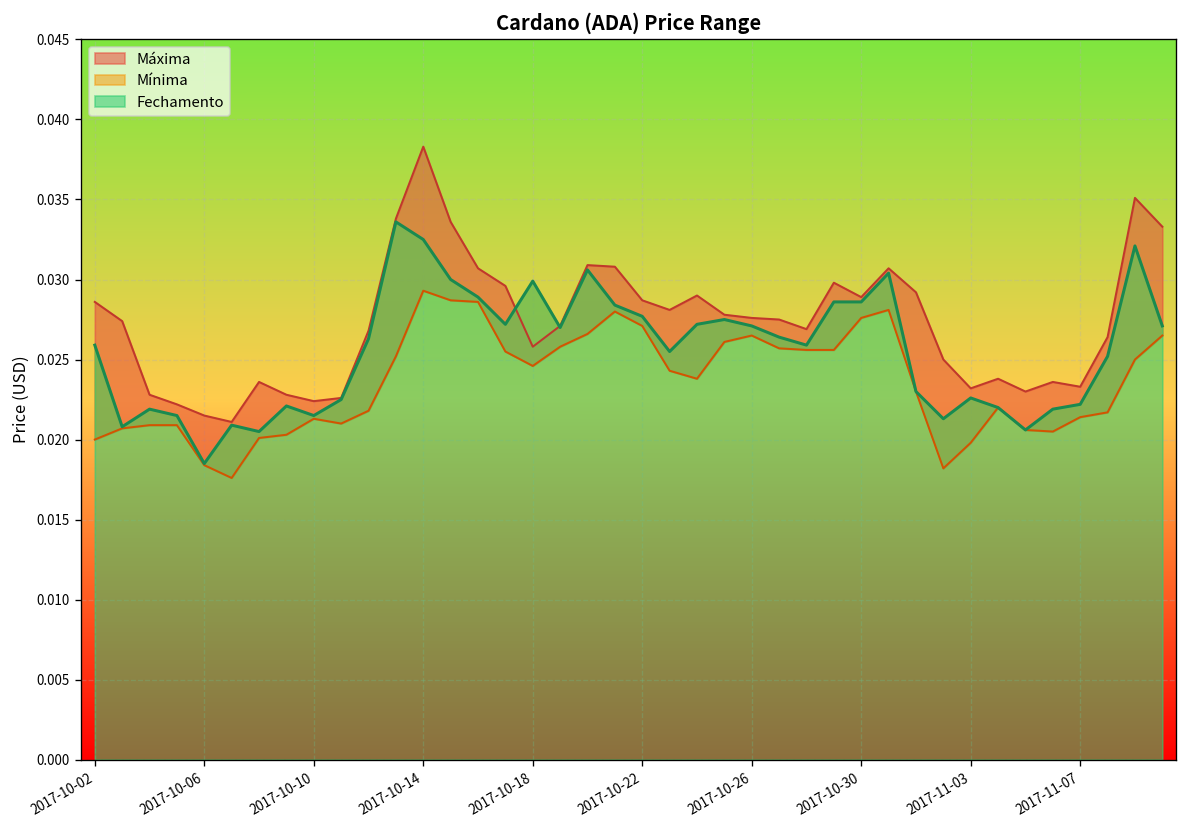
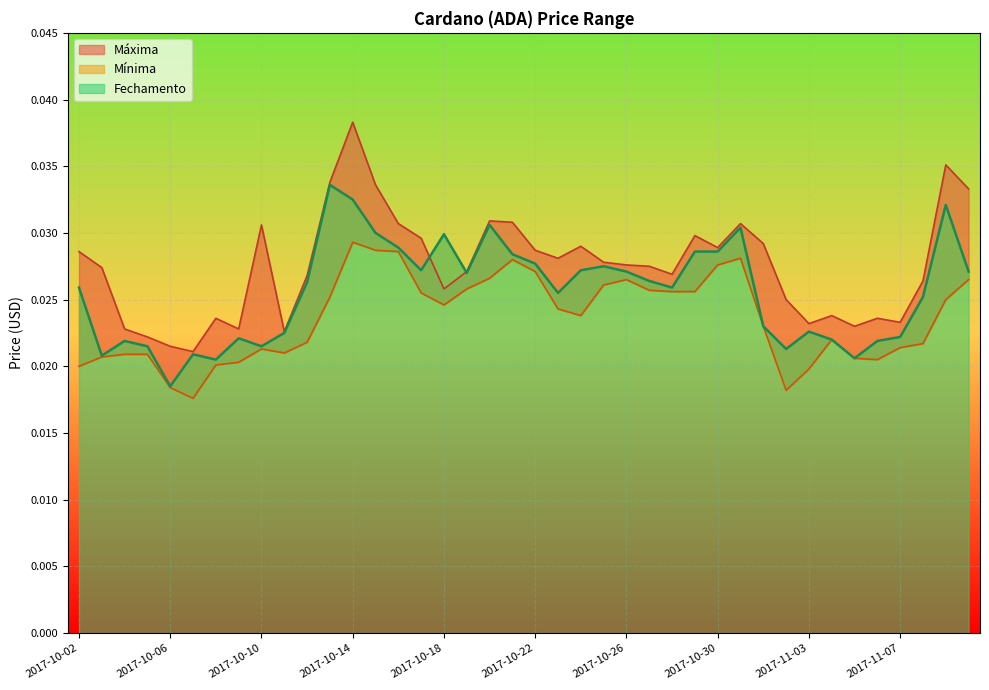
  {
    "Máxima": {
      "2017-10-02": 0.0286,
      "2017-10-06": 0.0215,
-     "2017-10-10": 0.0224,
+     "2017-10-10": 0.0306,
      "2017-10-14": 0.0383,
      "2017-10-18": 0.0258,
      "2017-10-22": 0.0287,
      "2017-10-26": 0.0276,
      "2017-10-30": 0.0289,
      "2017-11-03": 0.0232,
      "2017-11-07": 0.0233
    },
    "Fechamento": {
      "2017-10-02": 0.0259,
      "2017-10-10": 0.0215,
      "2017-10-14": 0.0325,
      "2017-10-18": 0.0299,
      "2017-10-22": 0.0277,
      "2017-10-26": 0.0271,
      "2017-10-30": 0.0286,
      "2017-11-03": 0.0226,
      "2017-11-07": 0.0222
    }
  }
